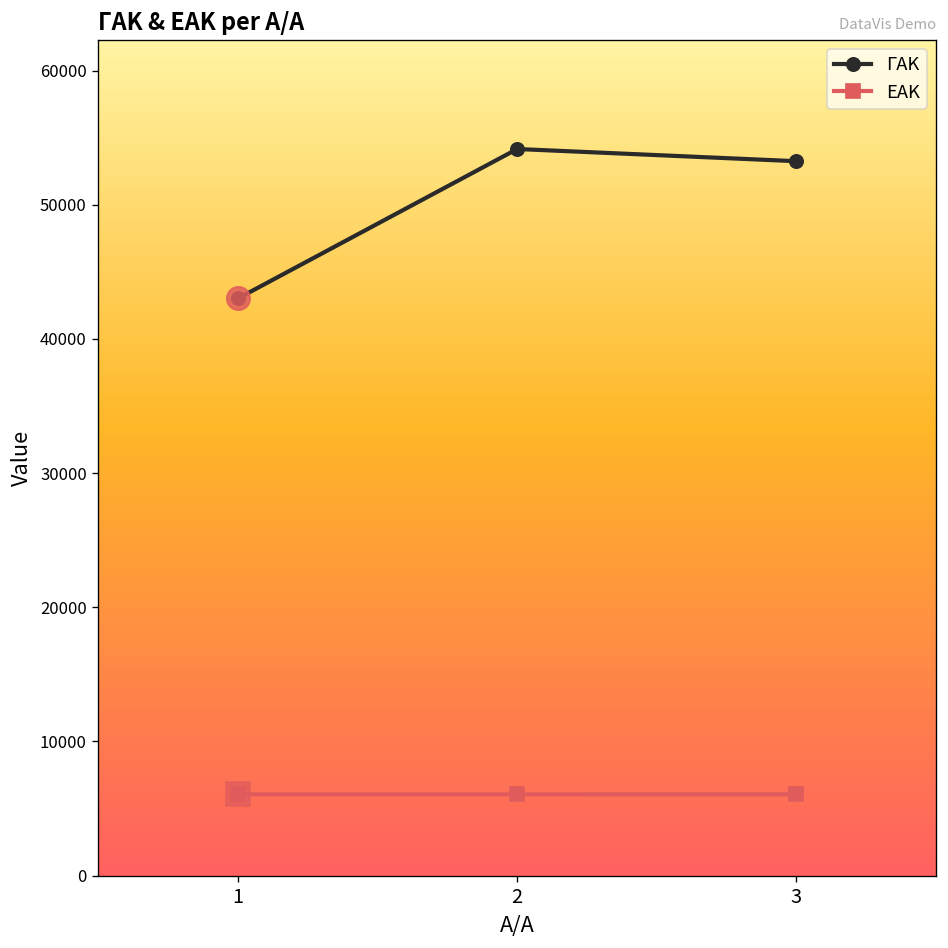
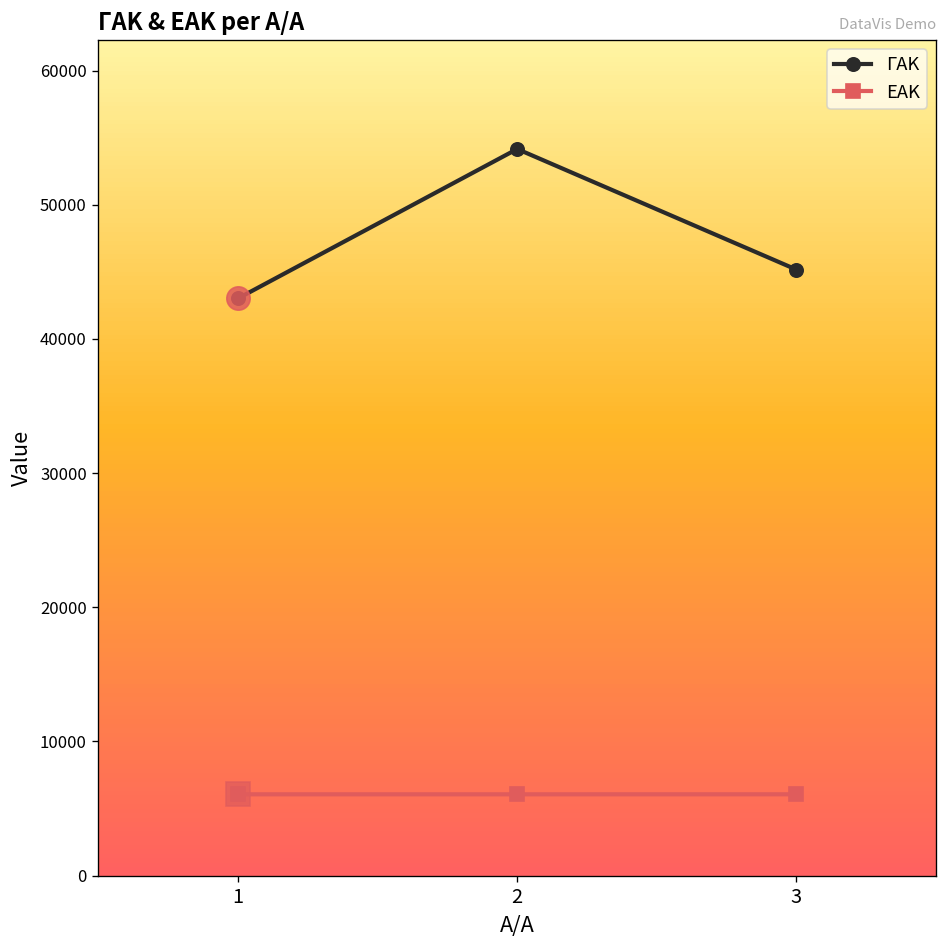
  {
    "ΓΑΚ": {
      "2": 54200,
-     "3": 53200
+     "3": 45200
    }
  }
